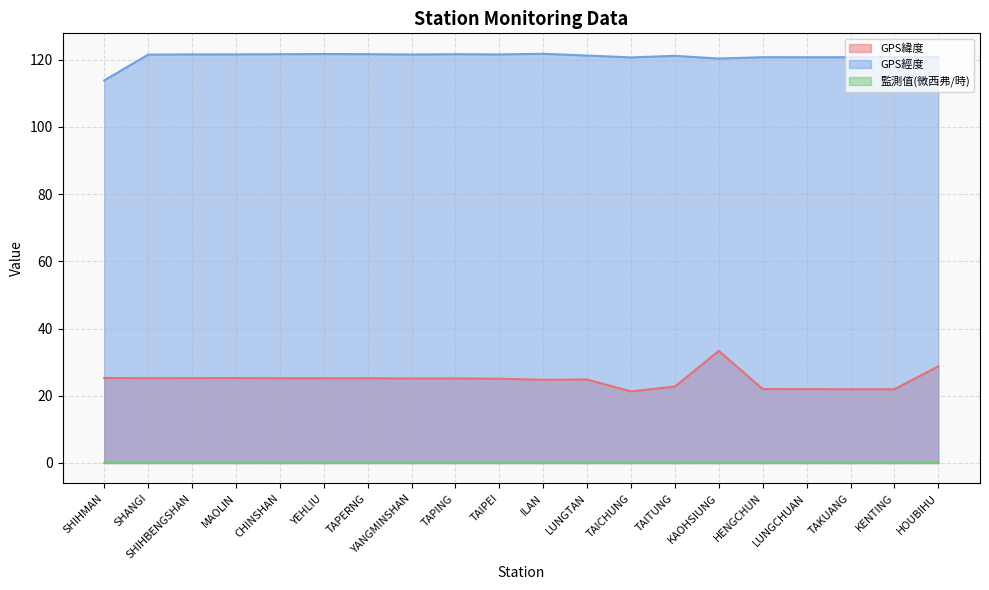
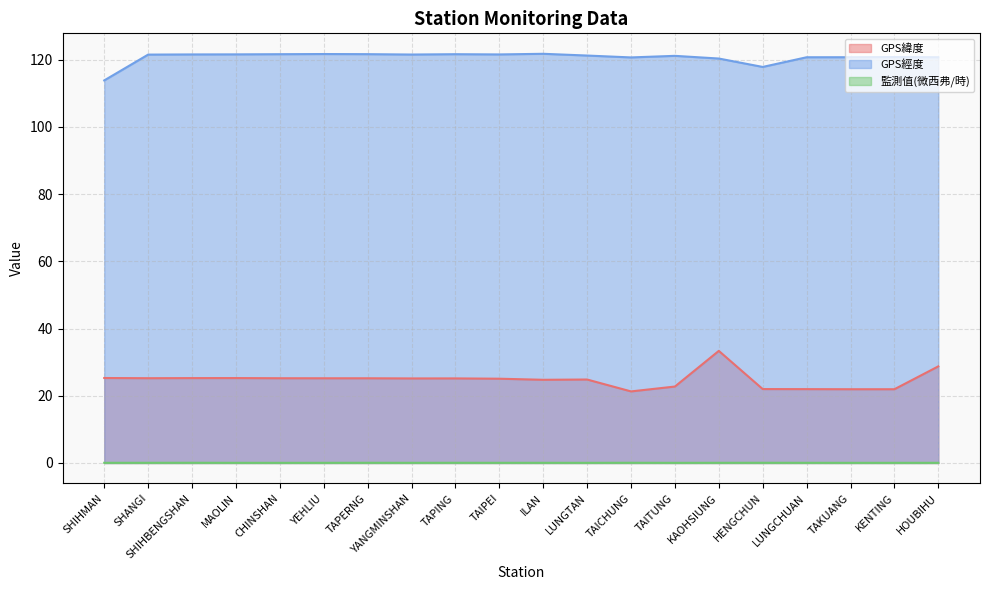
  {
    "GPS緯度": {
      "SHIHMAN": 25,
      "SHANGI": 25,
      "SHIHBENGSHAN": 25,
      "MAOLIN": 25,
      "CHINSHAN": 25,
      "YEHLIU": 25,
      "TAPERNG": 25,
      "YANGMINSHAN": 25,
      "TAPING": 25,
      "TAIPEI": 25,
      "ILAN": 25,
      "LUNGTAN": 25,
      "TAICHUNG": 21,
      "TAITUNG": 23,
      "KAOHSIUNG": 33,
      "HENGCHUN": 22,
      "LUNGCHUAN": 22,
      "TAKUANG": 22,
      "KENTING": 22,
      "HOUBIHU": 29
    },
    "GPS經度": {
      "SHIHMAN": 114,
      "SHANGI": 122,
      "SHIHBENGSHAN": 122,
      "MAOLIN": 122,
      "CHINSHAN": 122,
      "YEHLIU": 122,
      "TAPERNG": 122,
      "YANGMINSHAN": 122,
      "TAPING": 122,
      "TAIPEI": 122,
      "ILAN": 122,
      "LUNGTAN": 121,
      "TAICHUNG": 121,
      "TAITUNG": 121,
      "KAOHSIUNG": 120,
-     "HENGCHUN": 121,
+     "HENGCHUN": 118,
      "LUNGCHUAN": 121
    },
    "監測值(微西弗/時)": {
      "SHIHMAN": 0,
      "SHANGI": 0,
      "SHIHBENGSHAN": 0,
      "MAOLIN": 0,
      "CHINSHAN": 0,
      "YEHLIU": 0,
      "TAPERNG": 0,
      "YANGMINSHAN": 0,
      "TAPING": 0,
      "TAIPEI": 0,
      "ILAN": 0,
      "LUNGTAN": 0,
      "TAICHUNG": 0,
      "TAITUNG": 0,
      "KAOHSIUNG": 0,
      "HENGCHUN": 0,
      "LUNGCHUAN": 0,
      "TAKUANG": 0,
      "KENTING": 0,
      "HOUBIHU": 0
    }
  }
